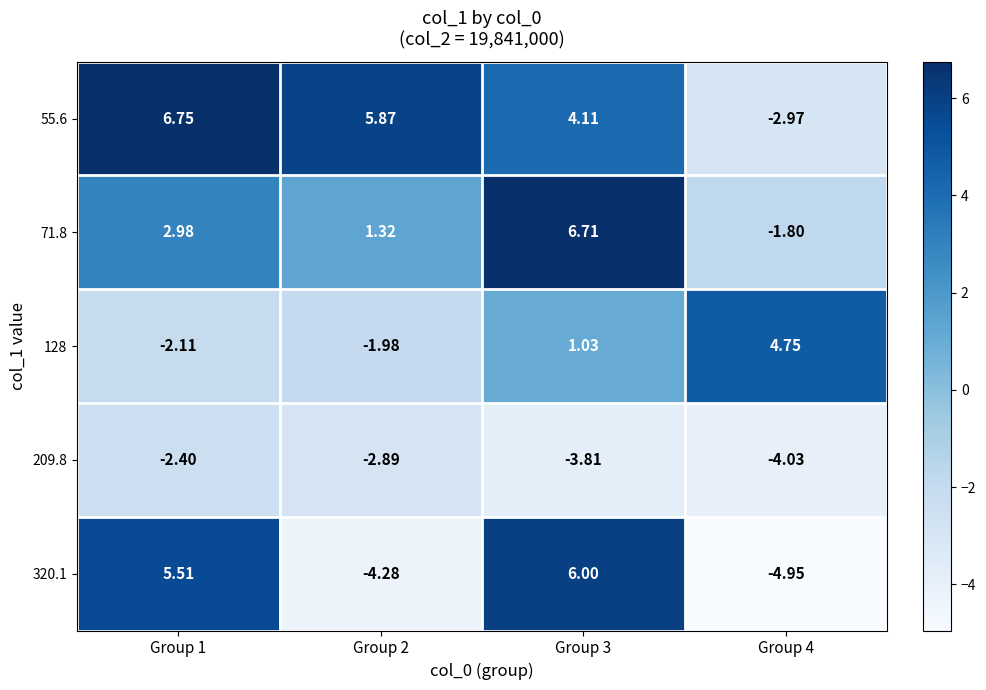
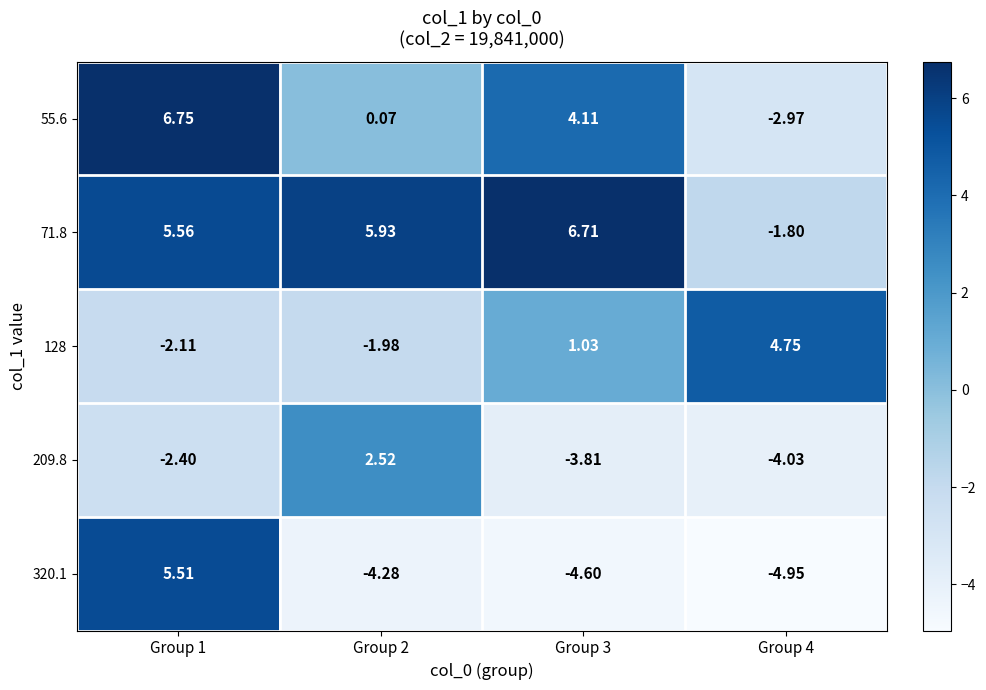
  {
    "55.6": {
      "Group 1": 6.75,
-     "Group 2": 5.87,
+     "Group 2": 0.07,
      "Group 3": 4.11,
      "Group 4": -2.97
    },
    "71.8": {
-     "Group 1": 2.98,
-     "Group 2": 1.32,
+     "Group 1": 5.56,
+     "Group 2": 5.93,
      "Group 3": 6.71,
      "Group 4": -1.80
    },
    "128": {
      "Group 1": -2.11,
      "Group 2": -1.98,
      "Group 3": 1.03,
      "Group 4": 4.75
    },
    "209.8": {
      "Group 1": -2.40,
-     "Group 2": -2.89,
+     "Group 2": 2.52,
      "Group 3": -3.81,
      "Group 4": -4.03
    },
    "320.1": {
      "Group 1": 5.51,
      "Group 2": -4.28,
-     "Group 3": 6.00,
+     "Group 3": -4.60,
      "Group 4": -4.95
    }
  }
